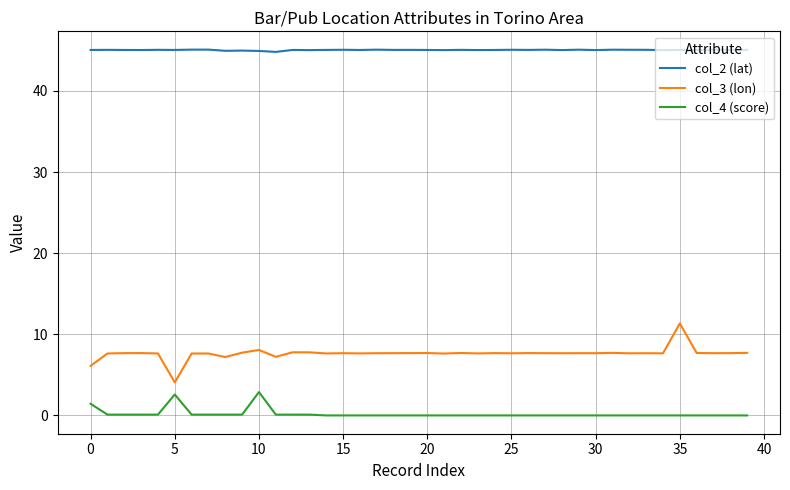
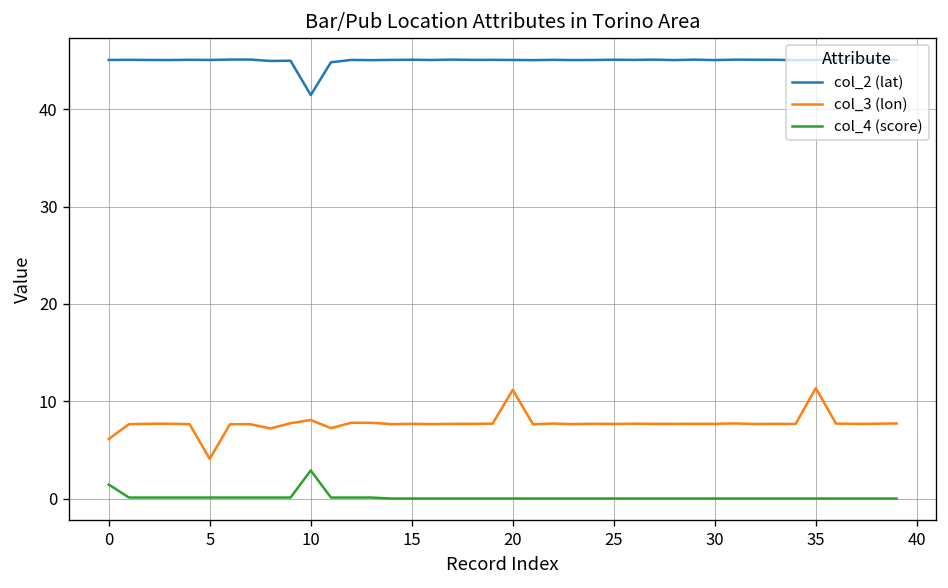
  {
    "col_2 (lat)": {
      "0": 45,
      "5": 45,
-     "10": 45,
+     "10": 41,
      "15": 45,
      "20": 45,
      "25": 45,
      "30": 45
    },
    "col_3 (lon)": {
      "0": 6,
      "5": 4,
      "10": 8,
      "15": 8,
-     "20": 8,
+     "20": 11,
      "25": 8,
      "30": 8,
      "35": 11
    },
    "col_4 (score)": {
      "0": 1,
-     "5": 3,
+     "5": 0,
      "10": 3,
      "15": 0,
      "20": 0,
      "25": 0,
      "30": 0,
      "35": 0
    }
  }
